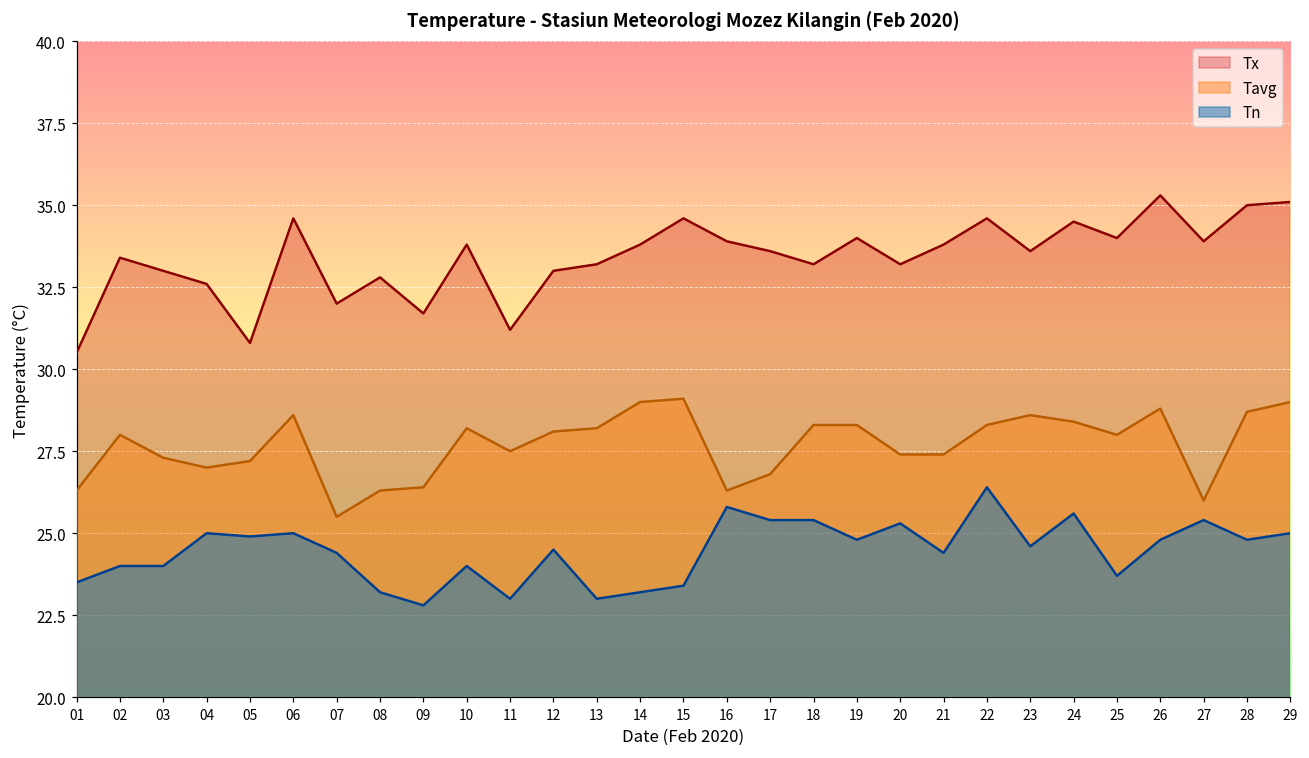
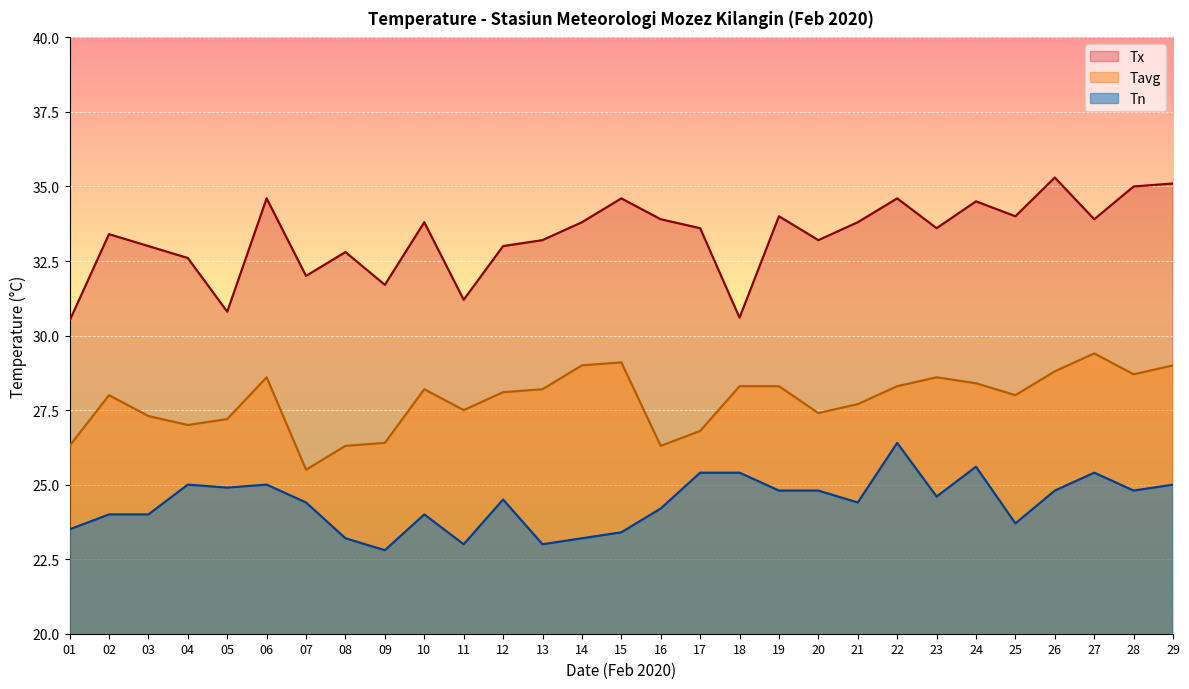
  {
    "Tx": {
      "01": 30.5,
      "02": 33.4,
      "03": 33.0,
      "04": 32.6,
      "05": 30.8,
      "06": 34.6,
      "07": 32.0,
      "08": 32.8,
      "09": 31.7,
      "10": 33.8,
      "11": 31.2,
      "12": 33.0,
      "13": 33.2,
      "14": 33.8,
      "15": 34.6,
      "16": 33.9,
      "17": 33.6,
-     "18": 33.2,
+     "18": 30.6,
      "19": 34.0,
      "20": 33.2,
      "21": 33.8,
      "22": 34.6,
      "23": 33.6,
      "24": 34.5,
      "25": 34.0,
      "26": 35.3,
      "27": 33.9,
      "28": 35.0,
      "29": 35.1
    },
    "Tavg": {
      "01": 26.3,
      "02": 28.0,
      "03": 27.3,
      "04": 27.0,
      "05": 27.2,
      "06": 28.6,
      "07": 25.5,
      "08": 26.3,
      "09": 26.4,
      "10": 28.2,
      "11": 27.5,
      "12": 28.1,
      "13": 28.2,
      "14": 29.0,
      "15": 29.1,
      "16": 26.3,
      "17": 26.8,
      "18": 28.3,
      "19": 28.3,
      "20": 27.4,
-     "21": 27.4,
+     "21": 27.7,
      "22": 28.3,
      "23": 28.6,
      "24": 28.4,
      "25": 28.0,
      "26": 28.8,
-     "27": 26.0,
+     "27": 29.4,
      "28": 28.7,
      "29": 29.0
    },
    "Tn": {
      "01": 23.5,
      "02": 24.0,
      "03": 24.0,
      "04": 25.0,
      "05": 24.9,
      "06": 25.0,
      "07": 24.4,
      "08": 23.2,
      "09": 22.8,
      "10": 24.0,
      "11": 23.0,
      "12": 24.5,
      "13": 23.0,
      "14": 23.2,
      "15": 23.4,
-     "16": 25.8,
+     "16": 24.2,
      "17": 25.4,
      "18": 25.4,
      "19": 24.8,
-     "20": 25.3,
+     "20": 24.8,
      "21": 24.4,
      "22": 26.4,
      "23": 24.6,
      "24": 25.6,
      "25": 23.7,
      "26": 24.8,
      "27": 25.4,
      "28": 24.8,
      "29": 25.0
    }
  }
